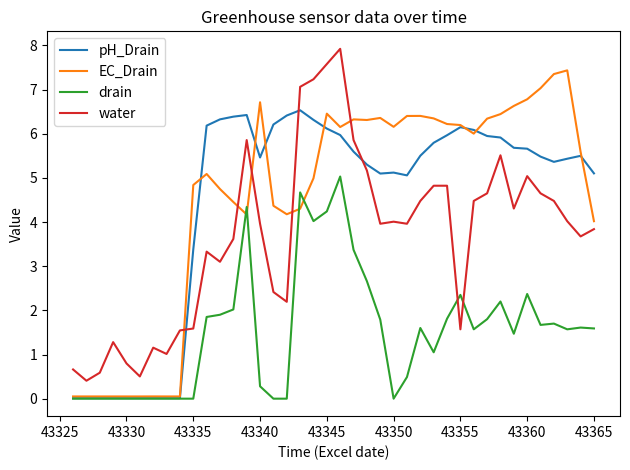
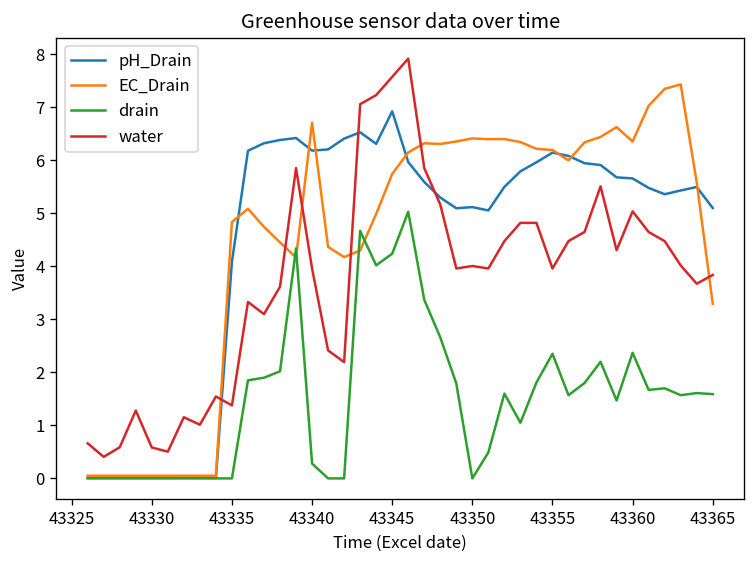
  {
    "pH_Drain": {
-     "43335": 3.4,
-     "43340": 5.5,
-     "43345": 6.1,
+     "43335": 4.1,
+     "43340": 6.2,
+     "43345": 6.9,
      "43350": 5.1,
      "43360": 5.7,
      "43365": 5.1
    },
    "EC_Drain": {
      "43335": 4.8,
      "43340": 6.7,
-     "43345": 6.5,
-     "43350": 6.2,
-     "43360": 6.8,
-     "43365": 4.0
+     "43345": 5.7,
+     "43350": 6.4,
+     "43360": 6.4,
+     "43365": 3.3
    },
    "drain": {
      "43335": 0.0,
      "43340": 0.3,
      "43345": 4.2,
      "43350": 0.0,
      "43355": 2.4,
      "43360": 2.4,
      "43365": 1.6
    },
    "water": {
-     "43330": 0.8,
-     "43335": 1.6,
+     "43330": 0.6,
+     "43335": 1.4,
      "43340": 4.0,
      "43345": 7.6,
      "43350": 4.0,
-     "43355": 1.6,
+     "43355": 4.0,
      "43360": 5.0,
      "43365": 3.8
    }
  }
